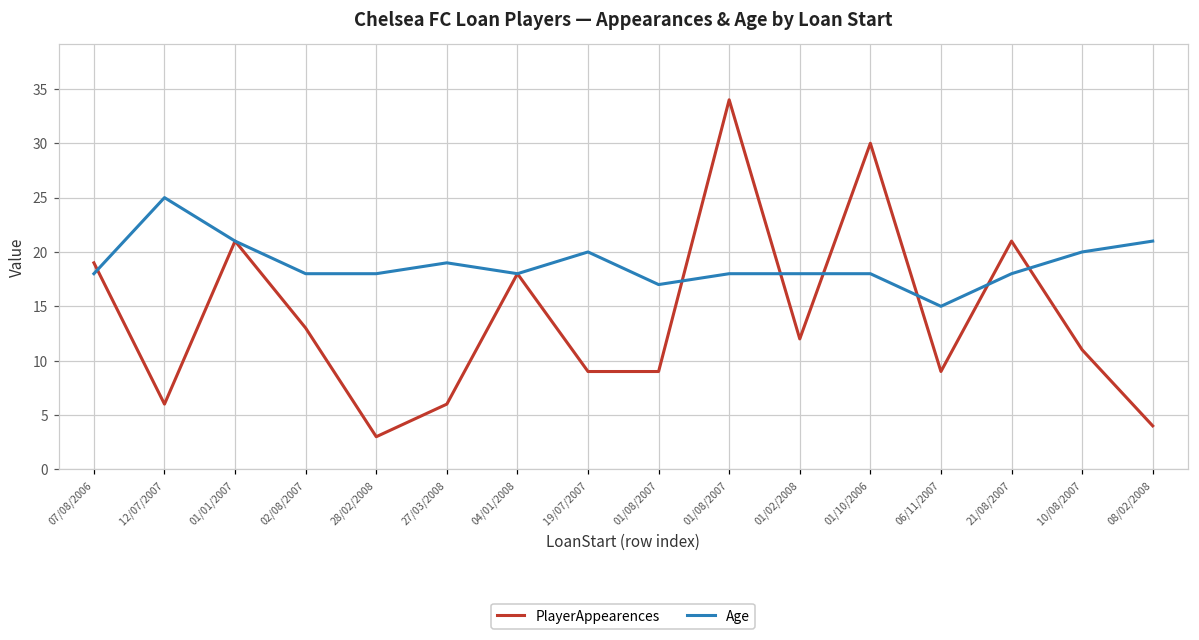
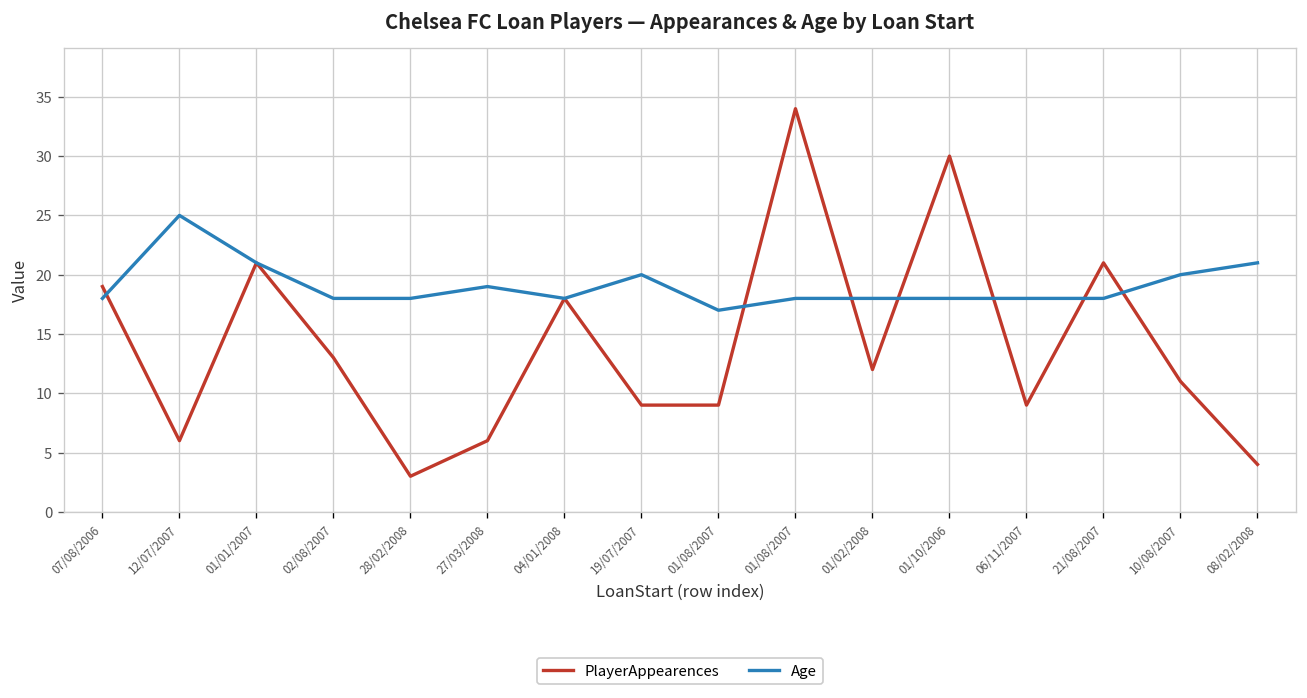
  {
    "PlayerAppearences": {
      "07/08/2006": 19,
      "12/07/2007": 6,
      "02/08/2007": 13,
      "28/02/2008": 3,
      "27/03/2008": 6,
      "19/07/2007": 9,
      "01/02/2008": 12,
      "01/10/2006": 30,
      "06/11/2007": 9,
      "21/08/2007": 21,
      "10/08/2007": 11,
      "08/02/2008": 4
    },
    "Age": {
      "07/08/2006": 18,
      "12/07/2007": 25,
      "02/08/2007": 18,
      "28/02/2008": 18,
      "27/03/2008": 19,
      "19/07/2007": 20,
      "01/02/2008": 18,
      "01/10/2006": 18,
-     "06/11/2007": 15,
+     "06/11/2007": 18,
      "21/08/2007": 18,
      "10/08/2007": 20,
      "08/02/2008": 21
    }
  }
